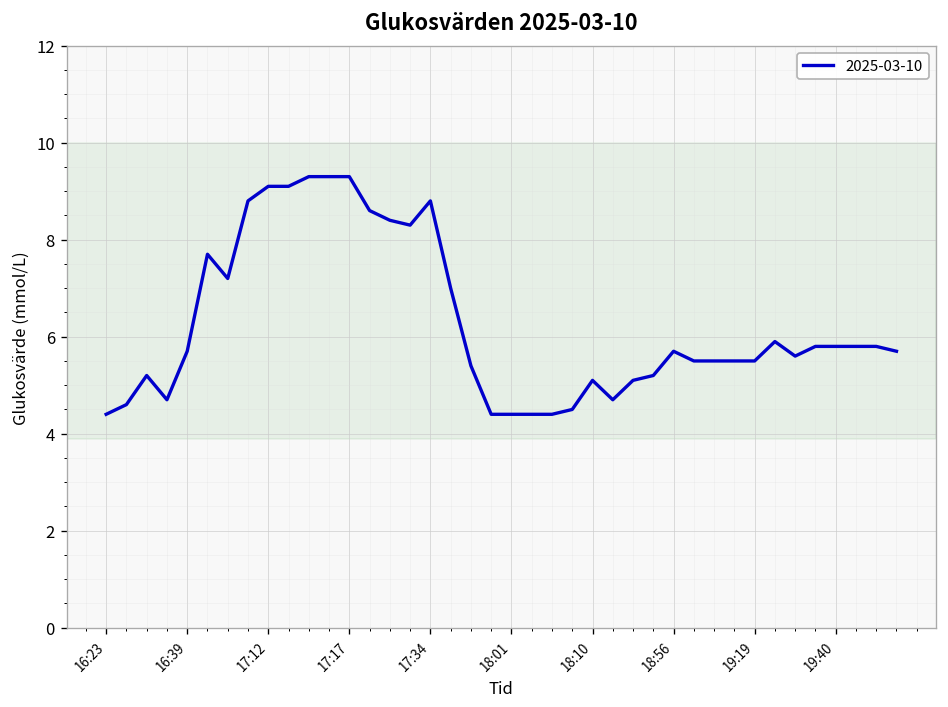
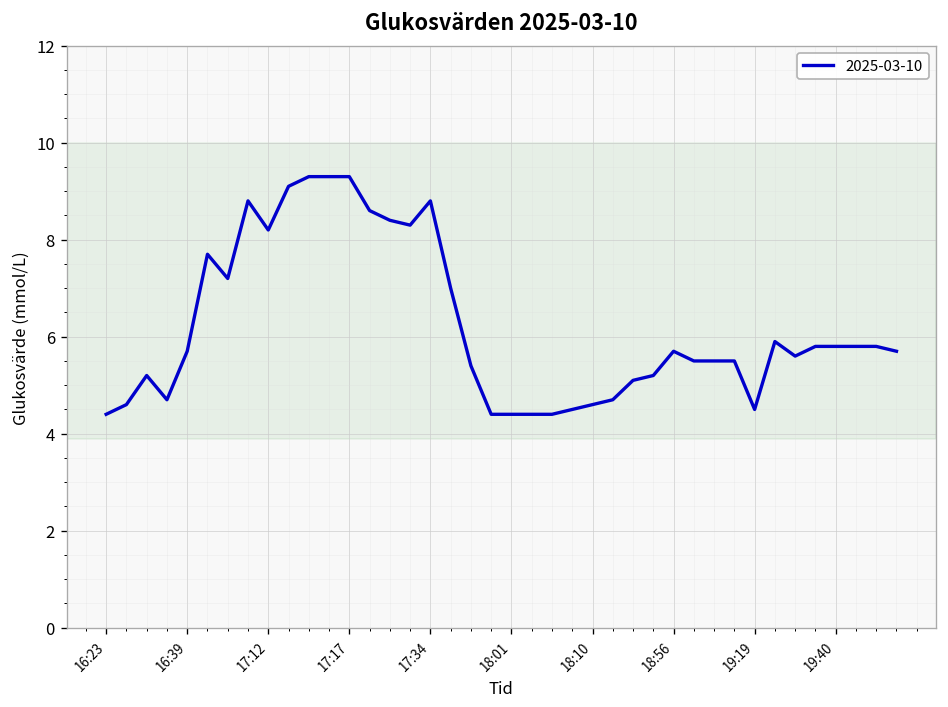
  {
    "16:23": 4.4,
    "16:39": 5.7,
-   "17:12": 9.1,
+   "17:12": 8.2,
    "17:17": 9.3,
    "17:34": 8.8,
-   "18:10": 5.1,
+   "18:10": 4.6,
    "18:56": 5.7,
-   "19:19": 5.5
+   "19:19": 4.5
  }
